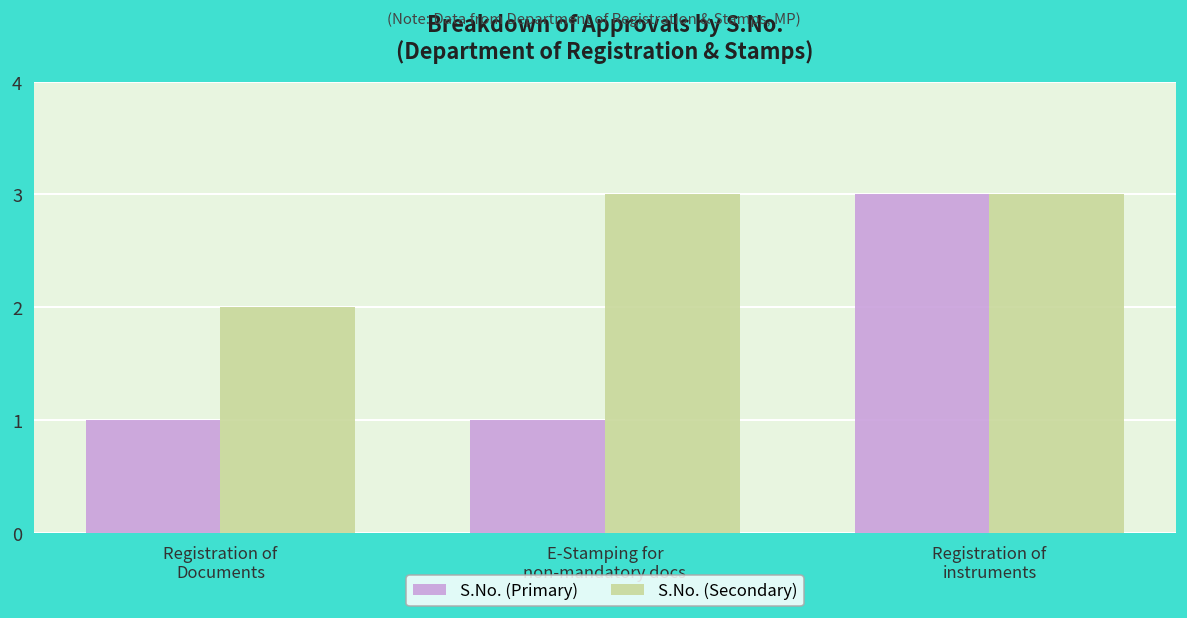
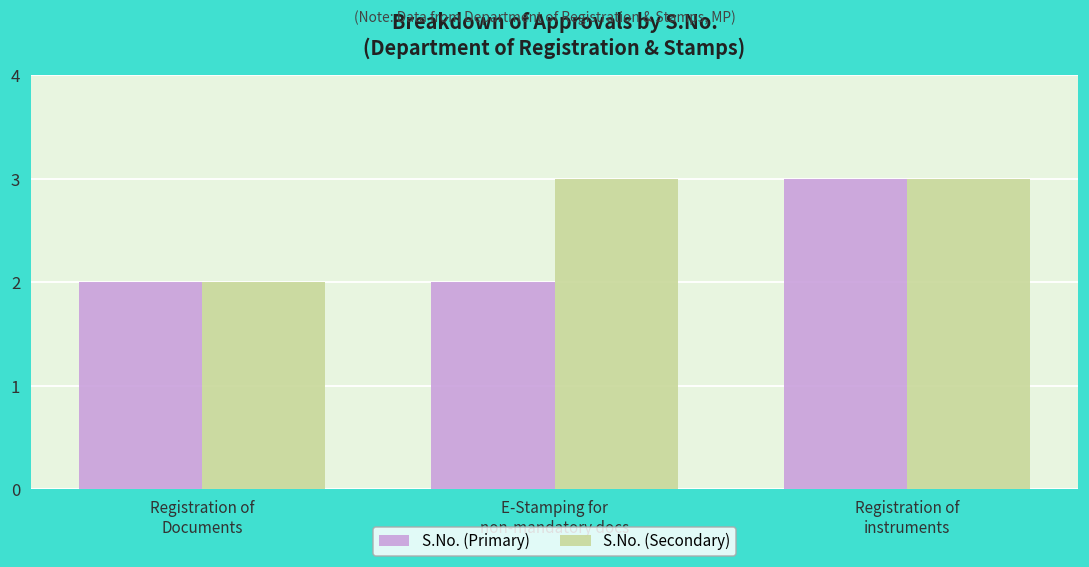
  {
    "S.No. (Primary)": {
-     "Registration of Documents": 1,
-     "E-Stamping for non-mandatory docs": 1,
+     "Registration of Documents": 2,
+     "E-Stamping for non-mandatory docs": 2,
      "Registration of instruments": 3
    },
    "S.No. (Secondary)": {
      "Registration of Documents": 2,
      "E-Stamping for non-mandatory docs": 3,
      "Registration of instruments": 3
    }
  }
